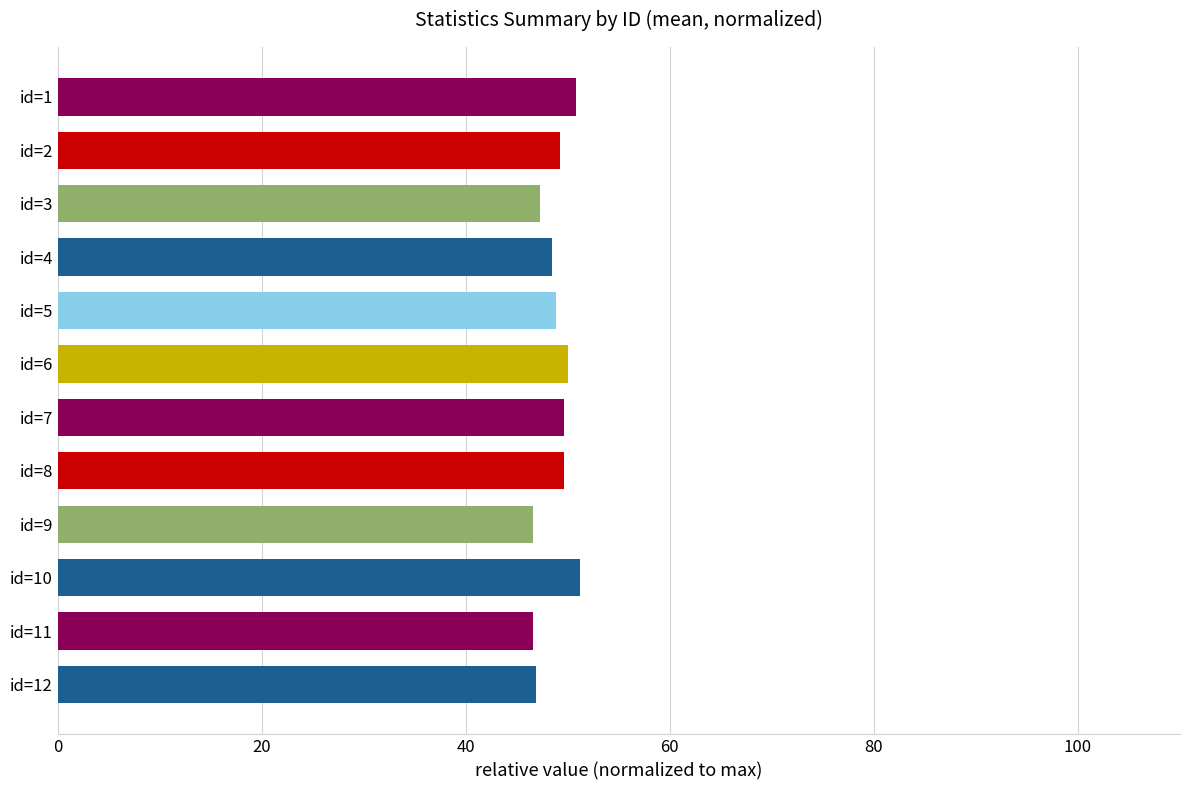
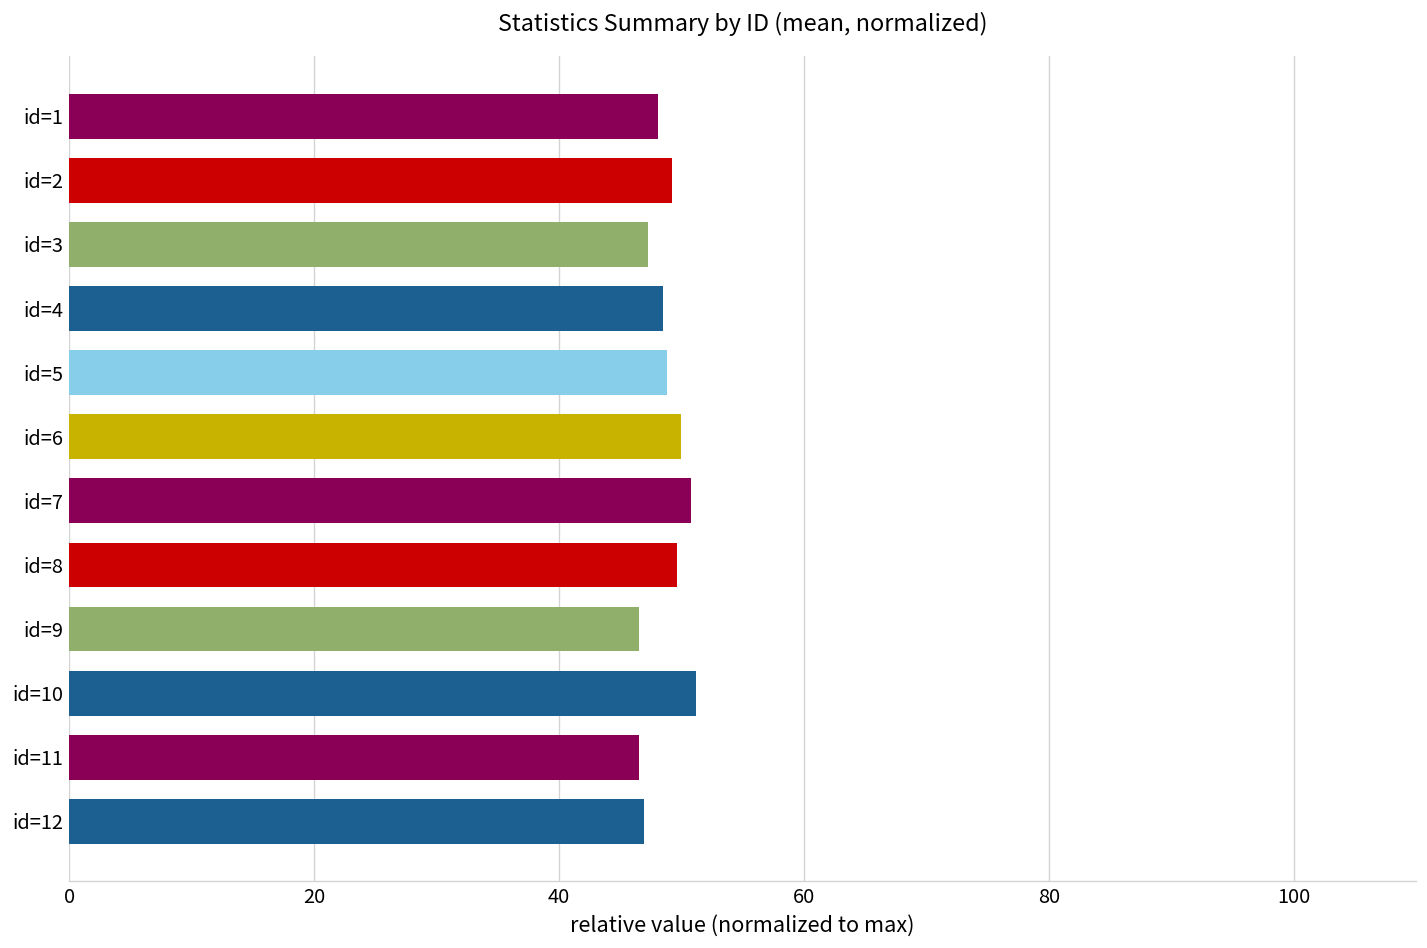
  {
-   "id=1": 50.8,
+   "id=1": 48.1,
    "id=2": 49.2,
    "id=3": 47.3,
    "id=4": 48.5,
    "id=5": 48.8,
    "id=6": 50.0,
-   "id=7": 49.6,
+   "id=7": 50.8,
    "id=8": 49.6,
    "id=9": 46.5,
    "id=10": 51.2,
    "id=11": 46.5,
    "id=12": 46.9
  }
